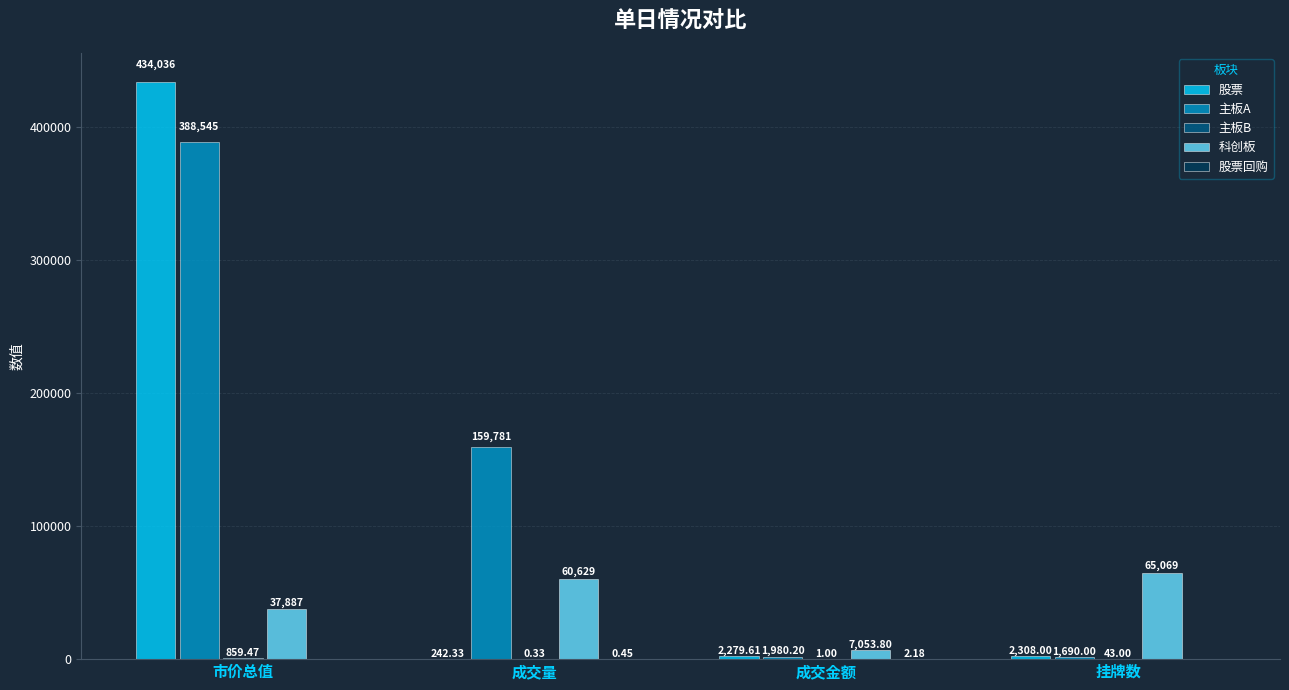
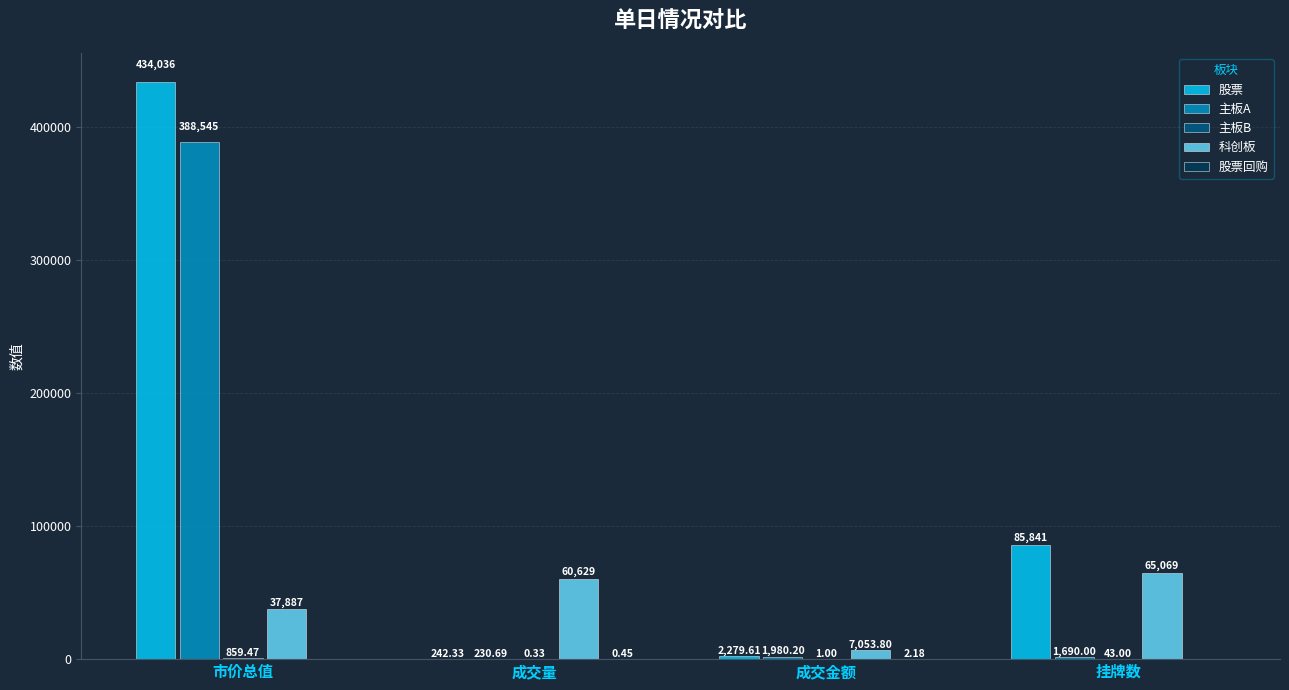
  {
    "股票": {
      "市价总值": "434,036",
      "成交量": "242.33",
      "成交金额": "2,279.61",
-     "挂牌数": "2,308.00"
+     "挂牌数": "85,841"
    },
    "主板A": {
      "市价总值": "388,545",
-     "成交量": "159,781",
+     "成交量": "230.69",
      "成交金额": "1,980.20",
      "挂牌数": "1,690.00"
    },
    "科创板": {
      "市价总值": "37,887",
      "成交量": "60,629",
      "成交金额": "7,053.80",
      "挂牌数": "65,069"
    }
  }
